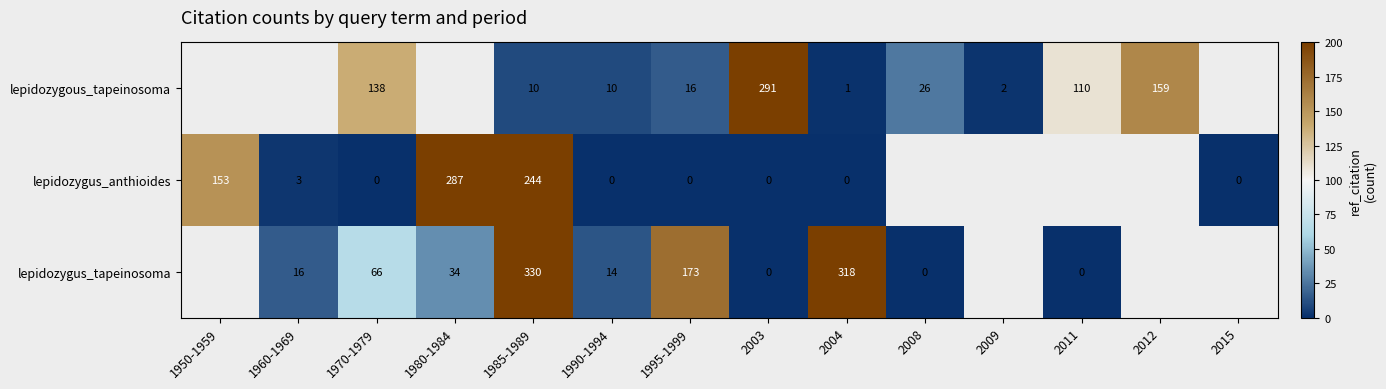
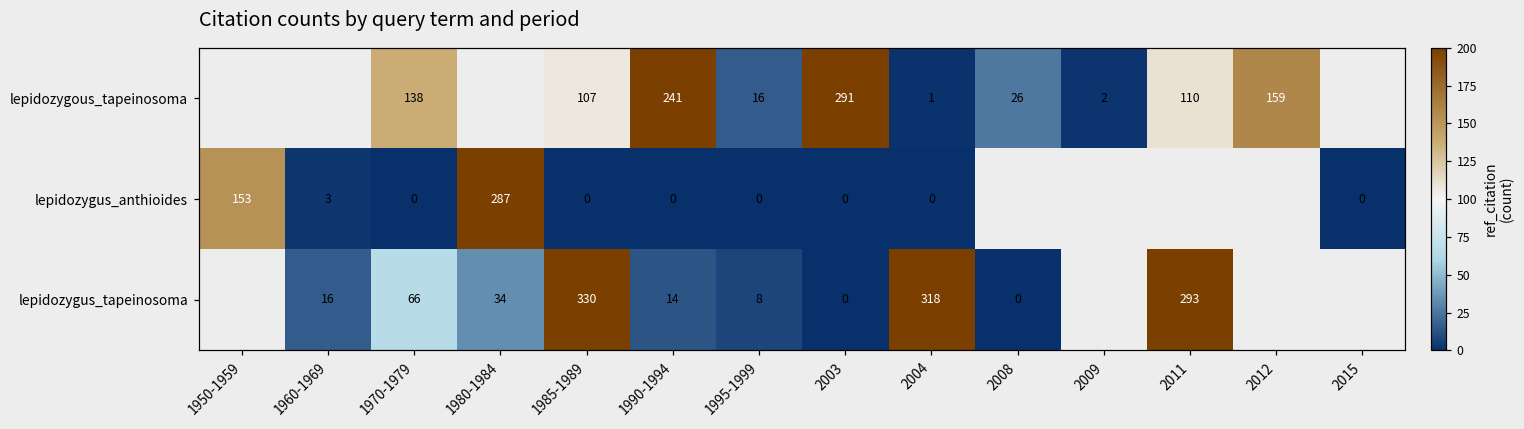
  {
    "lepidozygous_tapeinosoma": {
      "1970-1979": 138,
-     "1985-1989": 10,
-     "1990-1994": 10,
+     "1985-1989": 107,
+     "1990-1994": 241,
      "1995-1999": 16,
      "2003": 291,
      "2004": 1,
      "2008": 26,
      "2009": 2,
      "2011": 110,
      "2012": 159
    },
    "lepidozygus_anthioides": {
      "1950-1959": 153,
      "1960-1969": 3,
      "1970-1979": 0,
      "1980-1984": 287,
-     "1985-1989": 244,
+     "1985-1989": 0,
      "1990-1994": 0,
      "1995-1999": 0,
      "2003": 0,
      "2004": 0,
      "2015": 0
    },
    "lepidozygus_tapeinosoma": {
      "1960-1969": 16,
      "1970-1979": 66,
      "1980-1984": 34,
      "1985-1989": 330,
      "1990-1994": 14,
-     "1995-1999": 173,
+     "1995-1999": 8,
      "2003": 0,
      "2004": 318,
      "2008": 0,
-     "2011": 0
+     "2011": 293
    }
  }
